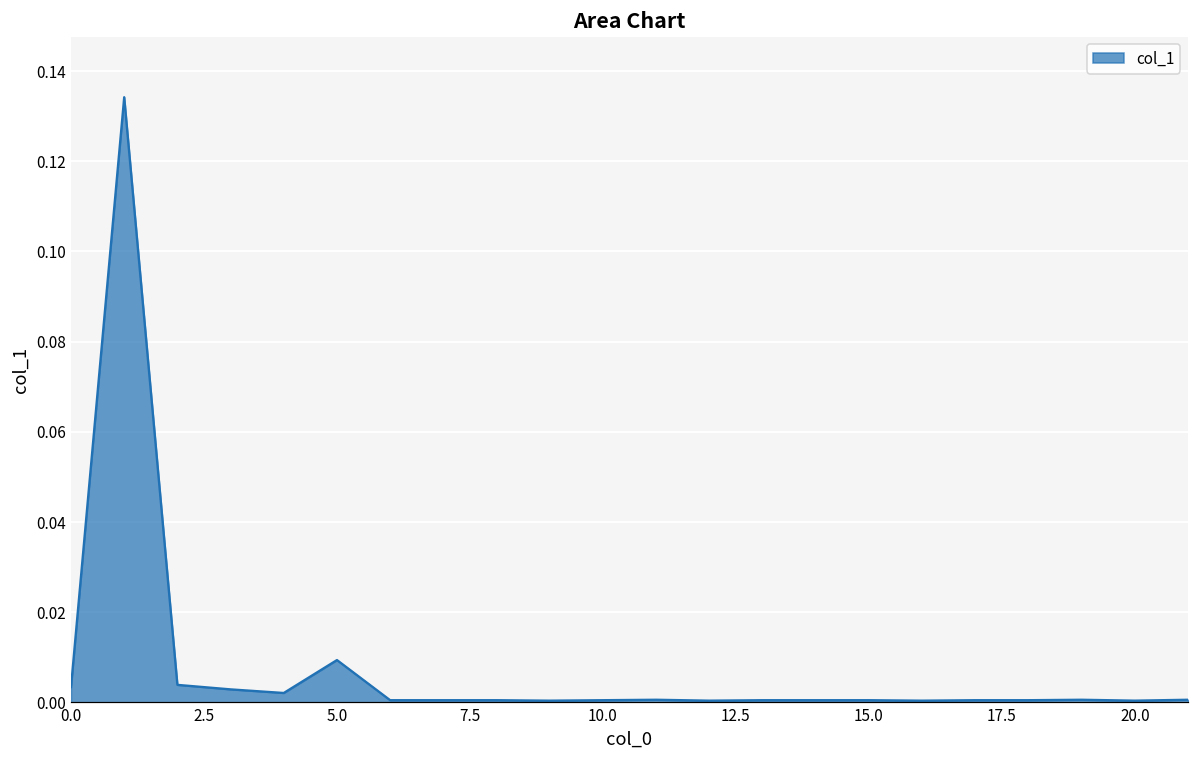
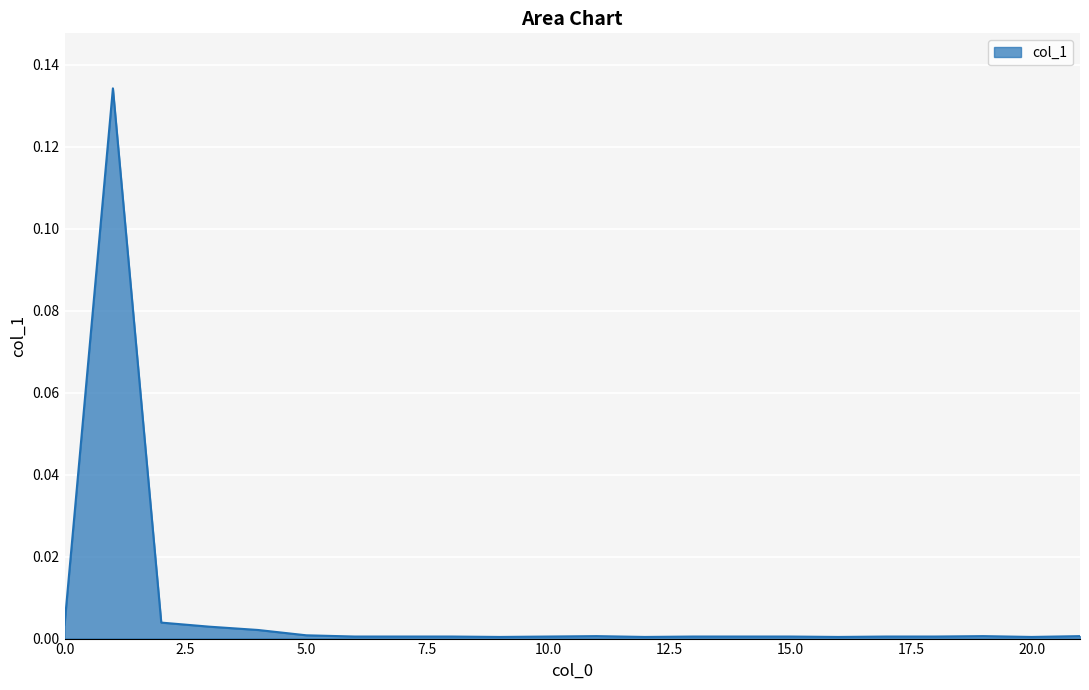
  {
    "0.0": 0.003,
-   "5.0": 0.009,
+   "5.0": 0.001,
    "10.0": 0.001,
    "15.0": 0.001,
    "20.0": 0.000
  }
